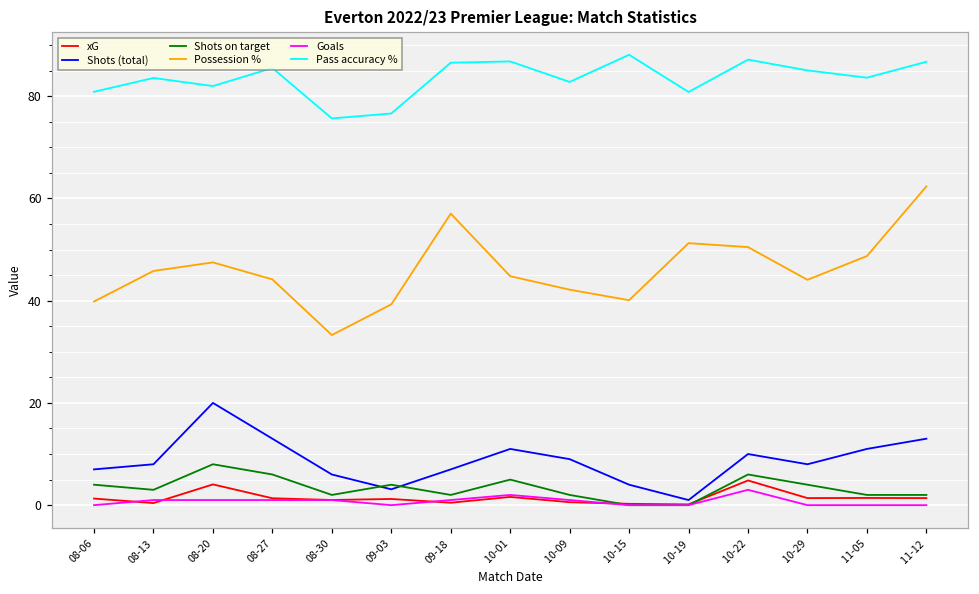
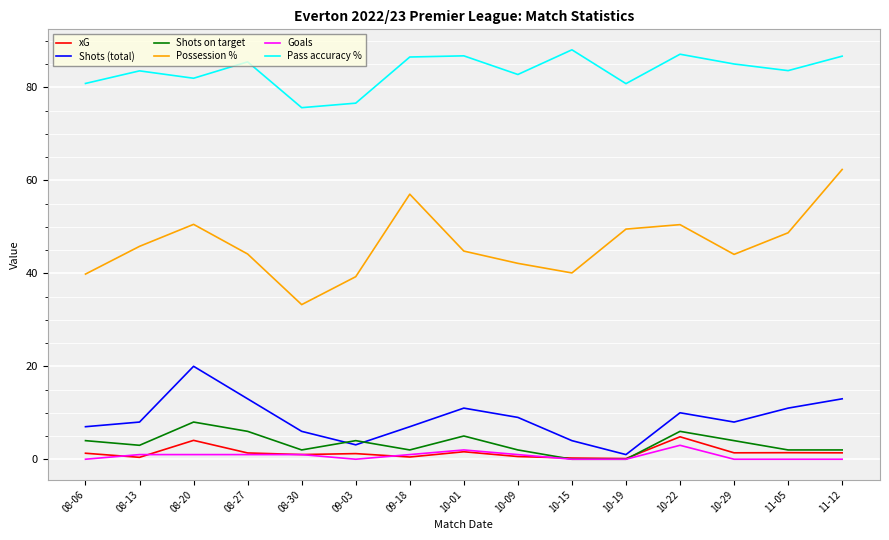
  {
    "xG": {
      "08-06": 1,
      "08-13": 0,
      "08-20": 4,
      "09-03": 1,
      "10-22": 5,
      "10-29": 1,
      "11-05": 1,
      "11-12": 1
    },
    "Shots (total)": {
      "08-06": 7,
      "08-13": 8,
      "08-20": 20,
      "08-27": 13,
      "08-30": 6,
      "09-03": 3,
      "09-18": 7,
      "10-01": 11,
      "10-09": 9,
      "10-15": 4,
      "10-19": 1,
      "10-22": 10,
      "10-29": 8,
      "11-05": 11,
      "11-12": 13
    },
    "Shots on target": {
      "08-06": 4,
      "08-13": 3,
      "08-20": 8,
      "08-27": 6,
      "08-30": 2,
      "09-03": 4,
      "09-18": 2,
      "10-01": 5,
      "10-09": 2,
      "10-22": 6,
      "10-29": 4,
      "11-05": 2,
      "11-12": 2
    },
    "Possession %": {
      "08-06": 40,
      "08-13": 46,
-     "08-20": 47,
+     "08-20": 51,
      "08-27": 44,
      "08-30": 33,
      "09-03": 39,
      "09-18": 57,
      "10-01": 45,
      "10-09": 42,
      "10-15": 40,
-     "10-19": 51,
+     "10-19": 50,
      "10-22": 50,
      "10-29": 44,
      "11-05": 49,
      "11-12": 62
    },
    "Goals": {
      "08-06": 0,
      "08-13": 1,
      "08-20": 1,
      "09-03": 0,
      "10-22": 3,
      "10-29": 0,
      "11-05": 0,
      "11-12": 0
    },
    "Pass accuracy %": {
      "08-06": 81,
      "08-13": 84,
      "08-20": 82,
      "08-30": 76,
      "09-03": 77,
      "09-18": 87,
      "10-01": 87,
      "10-09": 83,
      "10-15": 88,
      "10-19": 81,
      "10-22": 87,
      "10-29": 85,
      "11-05": 84,
      "11-12": 87
    }
  }
